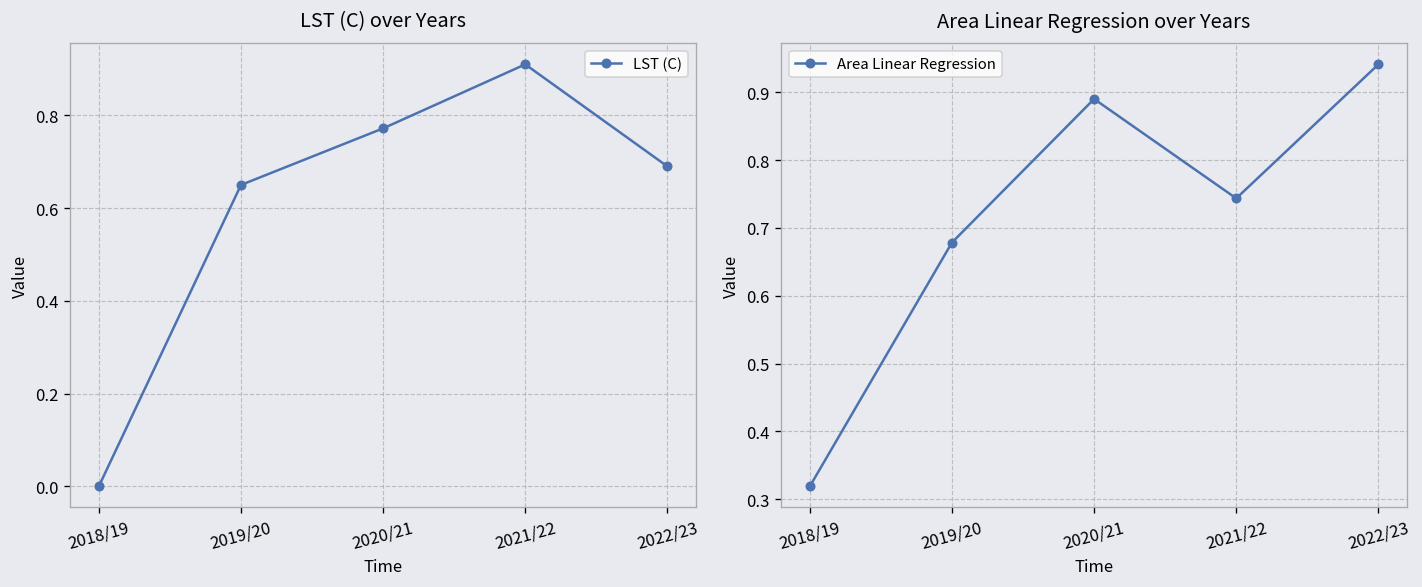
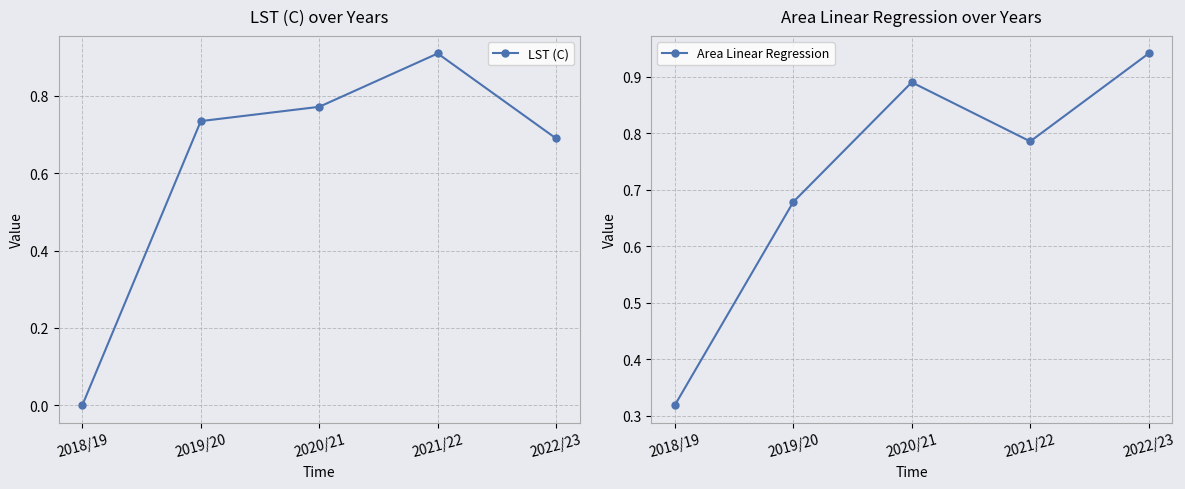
  {
    "LST (C) over Years": {
      "2018/19": 0.00,
-     "2019/20": 0.65,
+     "2019/20": 0.74,
      "2020/21": 0.77,
      "2021/22": 0.91,
      "2022/23": 0.69
    },
    "Area Linear Regression over Years": {
      "2018/19": 0.32,
      "2019/20": 0.68,
      "2020/21": 0.89,
-     "2021/22": 0.74,
+     "2021/22": 0.79,
      "2022/23": 0.94
    }
  }
